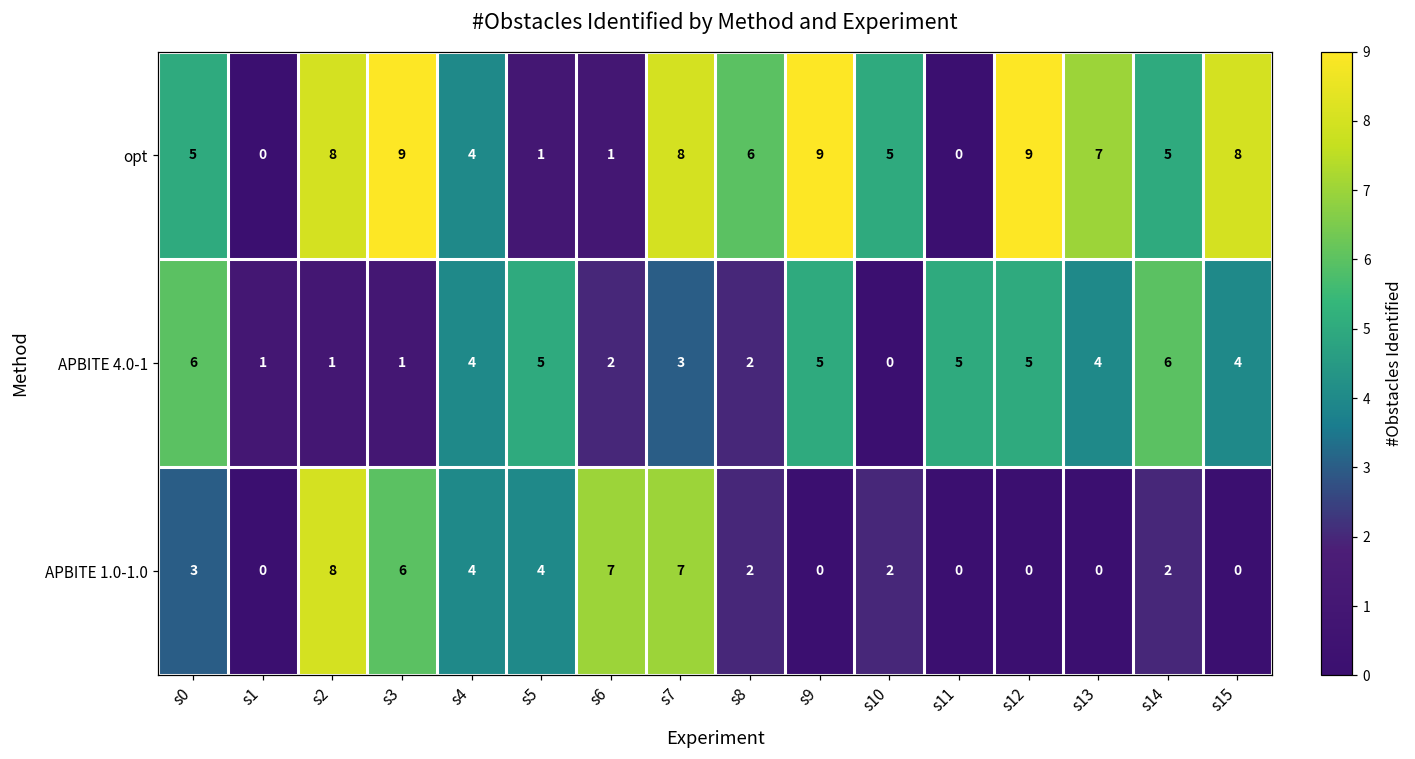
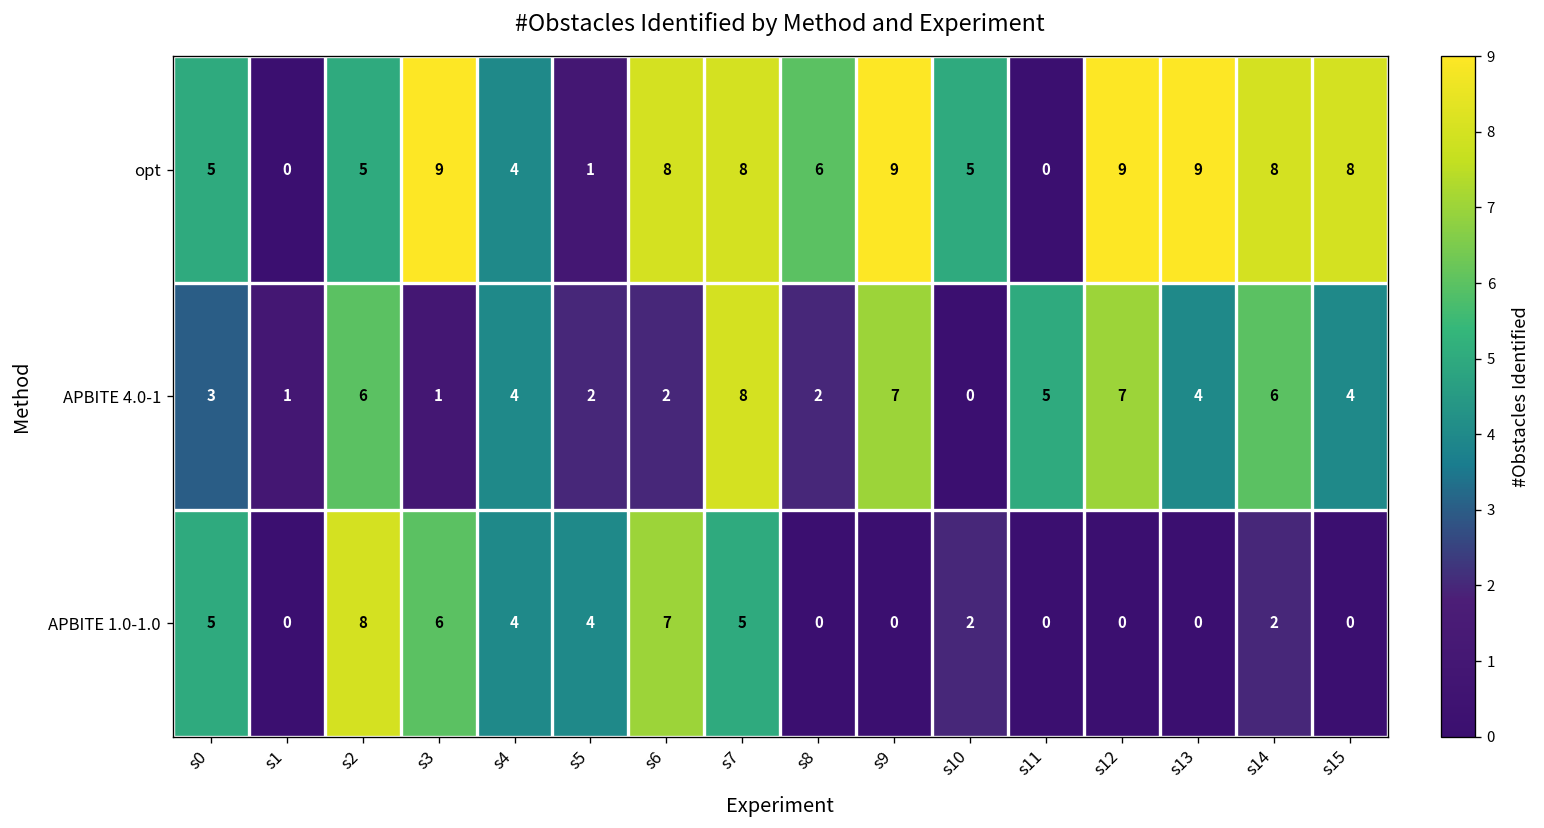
  {
    "opt": {
      "s0": 5,
      "s1": 0,
-     "s2": 8,
+     "s2": 5,
      "s3": 9,
      "s4": 4,
      "s5": 1,
-     "s6": 1,
+     "s6": 8,
      "s7": 8,
      "s8": 6,
      "s9": 9,
      "s10": 5,
      "s11": 0,
      "s12": 9,
-     "s13": 7,
-     "s14": 5,
+     "s13": 9,
+     "s14": 8,
      "s15": 8
    },
    "APBITE 4.0-1": {
-     "s0": 6,
+     "s0": 3,
      "s1": 1,
-     "s2": 1,
+     "s2": 6,
      "s3": 1,
      "s4": 4,
-     "s5": 5,
+     "s5": 2,
      "s6": 2,
-     "s7": 3,
+     "s7": 8,
      "s8": 2,
-     "s9": 5,
+     "s9": 7,
      "s10": 0,
      "s11": 5,
-     "s12": 5,
+     "s12": 7,
      "s13": 4,
      "s14": 6,
      "s15": 4
    },
    "APBITE 1.0-1.0": {
-     "s0": 3,
+     "s0": 5,
      "s1": 0,
      "s2": 8,
      "s3": 6,
      "s4": 4,
      "s5": 4,
      "s6": 7,
-     "s7": 7,
-     "s8": 2,
+     "s7": 5,
+     "s8": 0,
      "s9": 0,
      "s10": 2,
      "s11": 0,
      "s12": 0,
      "s13": 0,
      "s14": 2,
      "s15": 0
    }
  }
